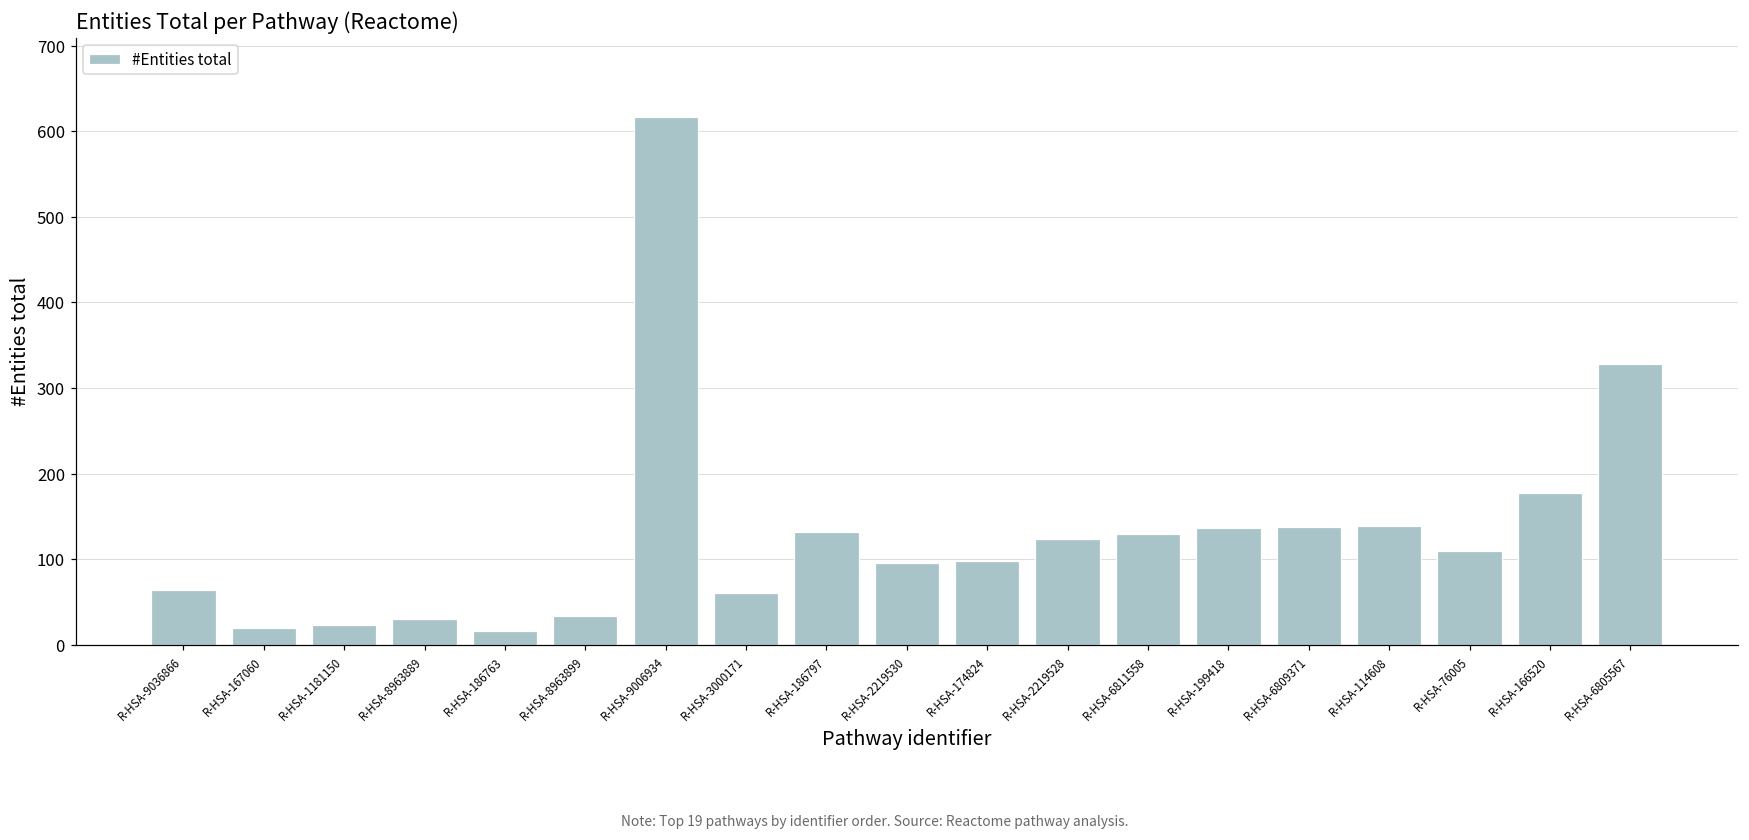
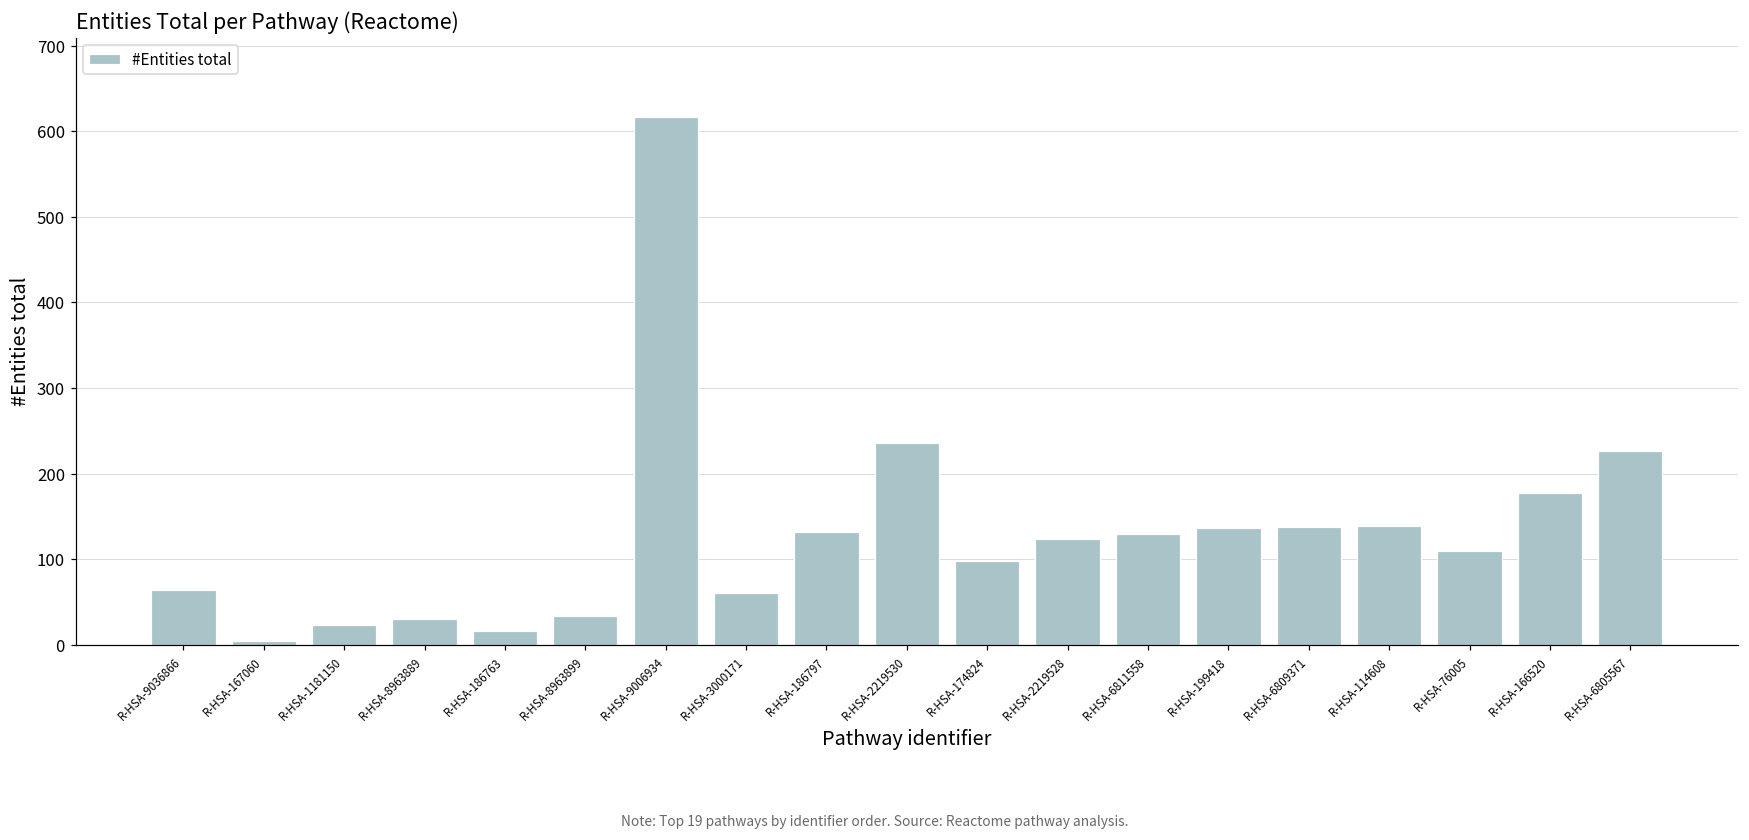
  {
    "R-HSA-9036866": 60,
-   "R-HSA-167060": 20,
+   "R-HSA-167060": 10,
    "R-HSA-1181150": 20,
    "R-HSA-8963889": 30,
    "R-HSA-186763": 20,
    "R-HSA-8963899": 30,
    "R-HSA-9006934": 620,
    "R-HSA-3000171": 60,
    "R-HSA-186797": 130,
-   "R-HSA-2219530": 100,
+   "R-HSA-2219530": 240,
    "R-HSA-174824": 100,
    "R-HSA-2219528": 120,
    "R-HSA-6811558": 130,
    "R-HSA-199418": 140,
    "R-HSA-6809371": 140,
    "R-HSA-114608": 140,
    "R-HSA-76005": 110,
    "R-HSA-166520": 180,
-   "R-HSA-6805567": 330
+   "R-HSA-6805567": 230
  }
